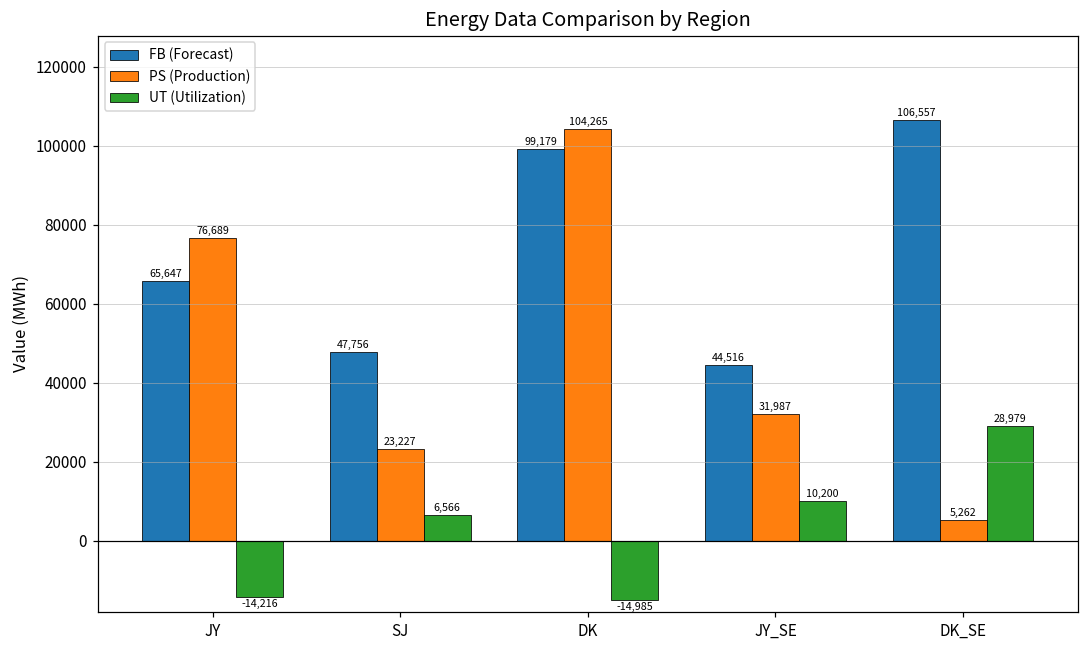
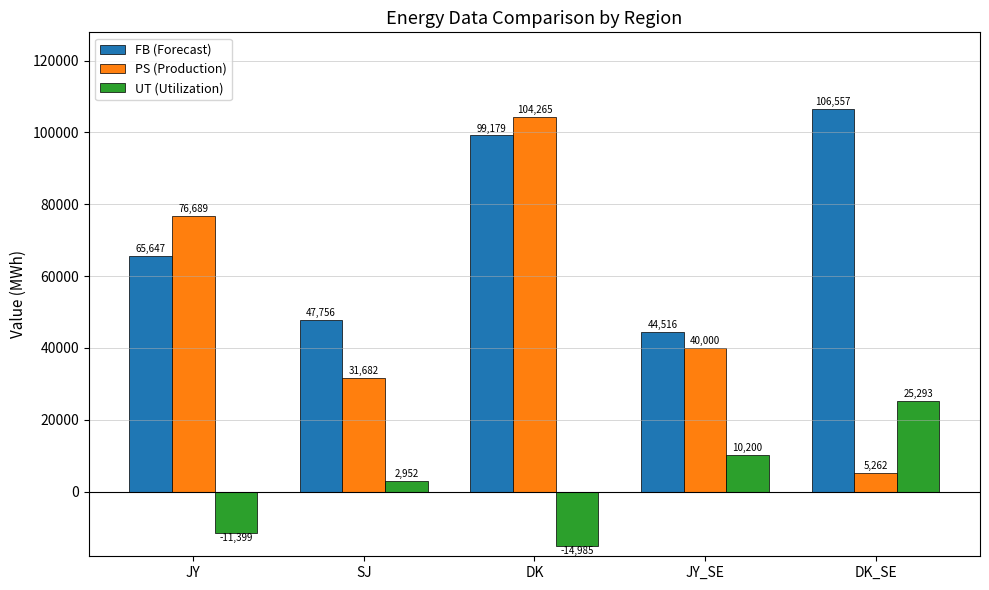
  {
    "FB (Forecast)": {
      "JY": "65,647",
      "SJ": "47,756",
      "DK": "99,179",
      "JY_SE": "44,516",
      "DK_SE": "106,557"
    },
    "PS (Production)": {
      "JY": "76,689",
-     "SJ": "23,227",
+     "SJ": "31,682",
      "DK": "104,265",
-     "JY_SE": "31,987",
+     "JY_SE": "40,000",
      "DK_SE": "5,262"
    },
    "UT (Utilization)": {
-     "JY": "-14,216",
-     "SJ": "6,566",
+     "JY": "-11,399",
+     "SJ": "2,952",
      "DK": "-14,985",
      "JY_SE": "10,200",
-     "DK_SE": "28,979"
+     "DK_SE": "25,293"
    }
  }
